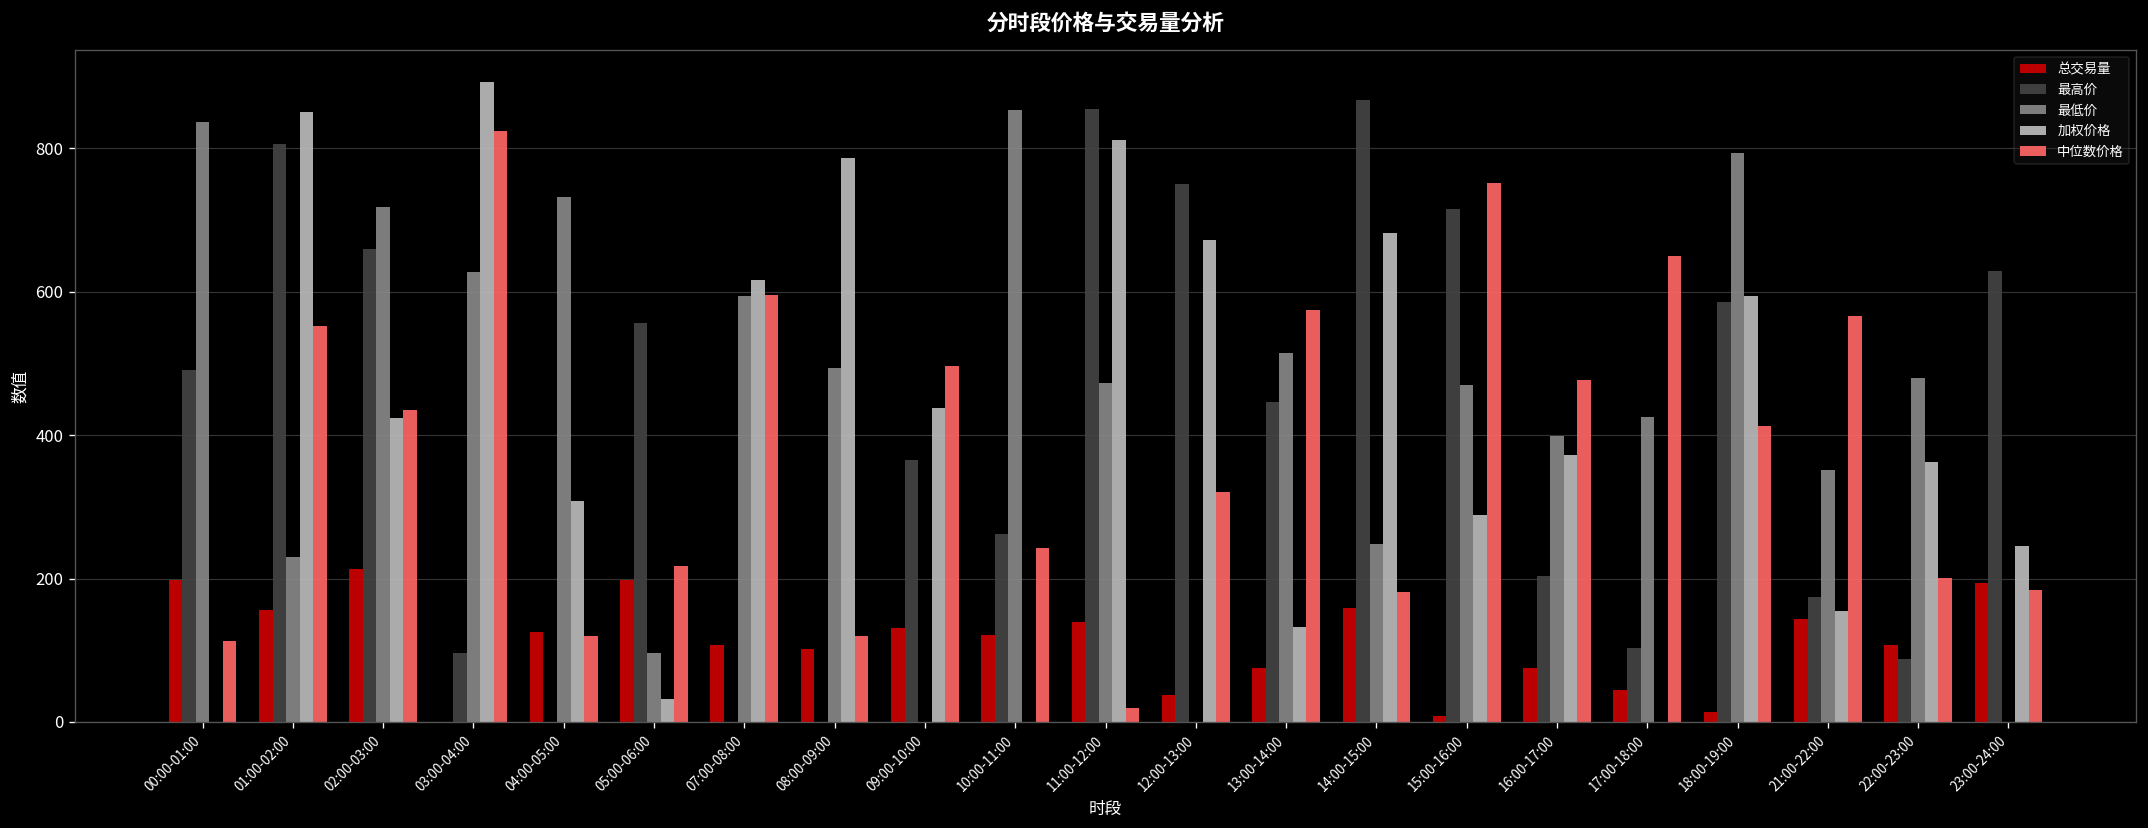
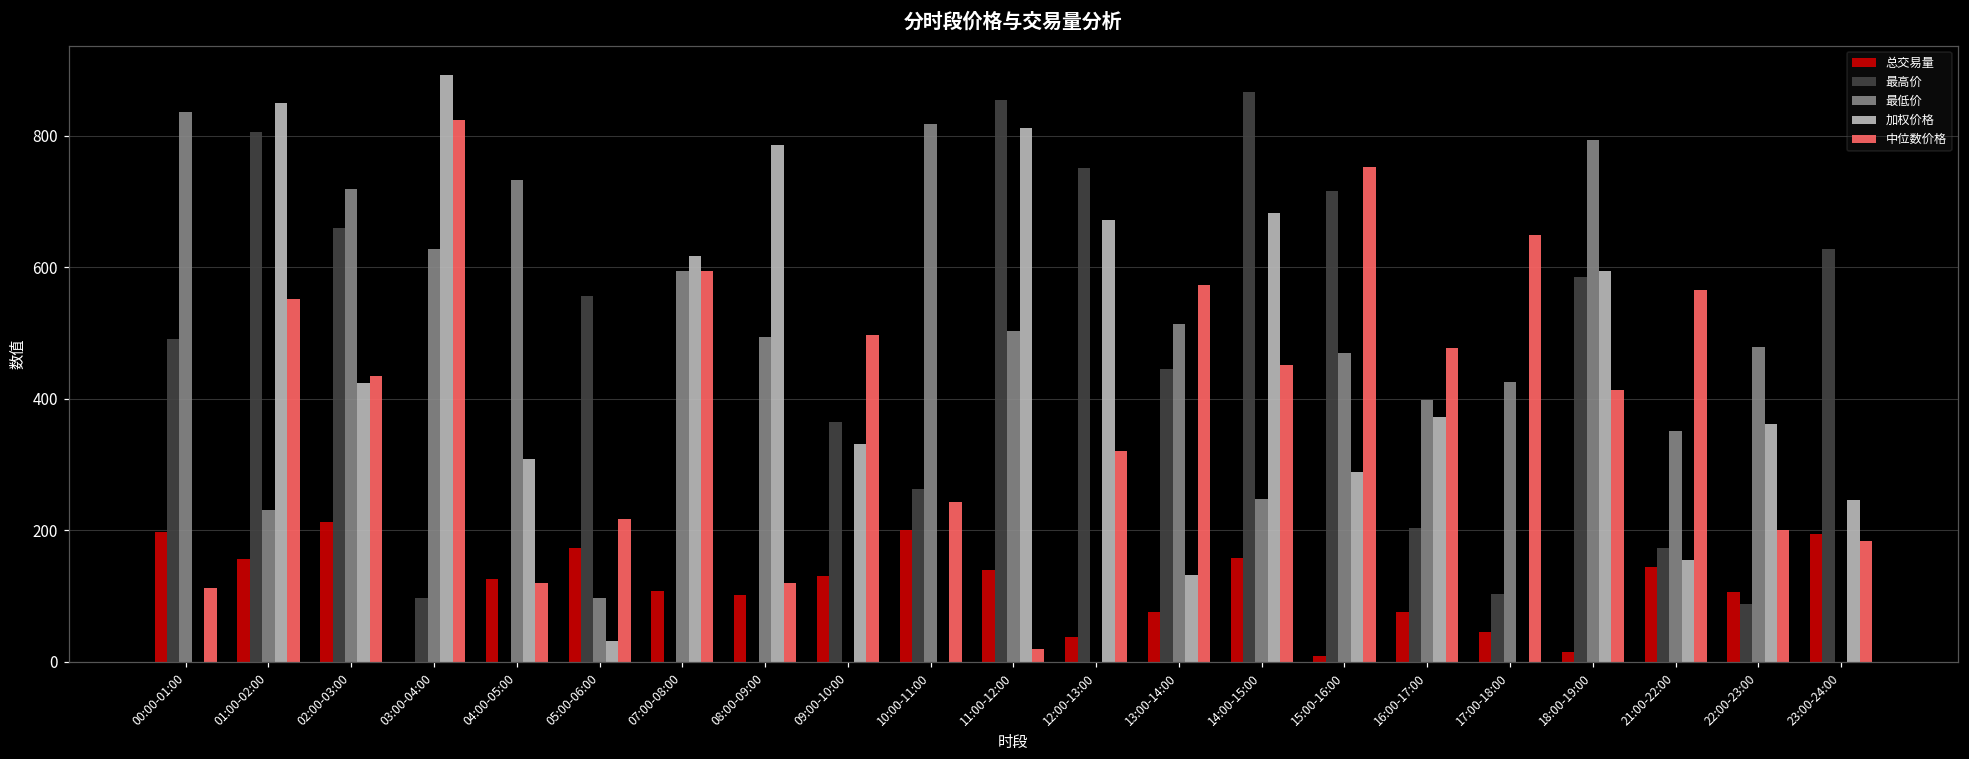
  {
    "总交易量": {
      "00:00-01:00": 200,
      "01:00-02:00": 160,
      "02:00-03:00": 210,
      "03:00-04:00": 0,
      "04:00-05:00": 130,
-     "05:00-06:00": 200,
+     "05:00-06:00": 170,
      "07:00-08:00": 110,
      "08:00-09:00": 100,
      "09:00-10:00": 130,
-     "10:00-11:00": 120,
+     "10:00-11:00": 200,
      "11:00-12:00": 140,
      "12:00-13:00": 40,
      "13:00-14:00": 80,
      "14:00-15:00": 160,
      "15:00-16:00": 10,
      "16:00-17:00": 80,
      "17:00-18:00": 40,
      "18:00-19:00": 10,
      "21:00-22:00": 140,
      "22:00-23:00": 110,
      "23:00-24:00": 190
    },
    "最高价": {
      "00:00-01:00": 490,
      "01:00-02:00": 810,
      "02:00-03:00": 660,
      "03:00-04:00": 100,
      "04:00-05:00": 0,
      "05:00-06:00": 560,
      "07:00-08:00": 0,
      "08:00-09:00": 0,
      "09:00-10:00": 360,
      "10:00-11:00": 260,
      "11:00-12:00": 850,
      "12:00-13:00": 750,
      "13:00-14:00": 450,
      "14:00-15:00": 870,
      "15:00-16:00": 720,
      "16:00-17:00": 200,
      "17:00-18:00": 100,
      "18:00-19:00": 590,
      "21:00-22:00": 170,
      "22:00-23:00": 90,
      "23:00-24:00": 630
    },
    "最低价": {
      "00:00-01:00": 840,
      "01:00-02:00": 230,
      "02:00-03:00": 720,
      "03:00-04:00": 630,
      "04:00-05:00": 730,
      "05:00-06:00": 100,
      "07:00-08:00": 590,
      "08:00-09:00": 490,
      "09:00-10:00": 0,
-     "10:00-11:00": 850,
-     "11:00-12:00": 470,
+     "10:00-11:00": 820,
+     "11:00-12:00": 500,
      "12:00-13:00": 0,
      "13:00-14:00": 510,
      "14:00-15:00": 250,
      "15:00-16:00": 470,
      "16:00-17:00": 400,
      "17:00-18:00": 430,
      "18:00-19:00": 790,
      "21:00-22:00": 350,
      "22:00-23:00": 480,
      "23:00-24:00": 0
    },
    "加权价格": {
      "00:00-01:00": 0,
      "01:00-02:00": 850,
      "02:00-03:00": 420,
      "03:00-04:00": 890,
      "04:00-05:00": 310,
      "05:00-06:00": 30,
      "07:00-08:00": 620,
      "08:00-09:00": 790,
-     "09:00-10:00": 440,
+     "09:00-10:00": 330,
      "10:00-11:00": 0,
      "11:00-12:00": 810,
      "12:00-13:00": 670,
      "13:00-14:00": 130,
      "14:00-15:00": 680,
      "15:00-16:00": 290,
      "16:00-17:00": 370,
      "17:00-18:00": 0,
      "18:00-19:00": 590,
      "21:00-22:00": 160,
      "22:00-23:00": 360,
      "23:00-24:00": 250
    },
    "中位数价格": {
      "00:00-01:00": 110,
      "01:00-02:00": 550,
      "02:00-03:00": 440,
      "03:00-04:00": 820,
      "04:00-05:00": 120,
      "05:00-06:00": 220,
      "07:00-08:00": 600,
      "08:00-09:00": 120,
      "09:00-10:00": 500,
      "10:00-11:00": 240,
      "11:00-12:00": 20,
      "12:00-13:00": 320,
      "13:00-14:00": 570,
-     "14:00-15:00": 180,
+     "14:00-15:00": 450,
      "15:00-16:00": 750,
      "16:00-17:00": 480,
      "17:00-18:00": 650,
      "18:00-19:00": 410,
      "21:00-22:00": 570,
      "22:00-23:00": 200,
      "23:00-24:00": 180
    }
  }
